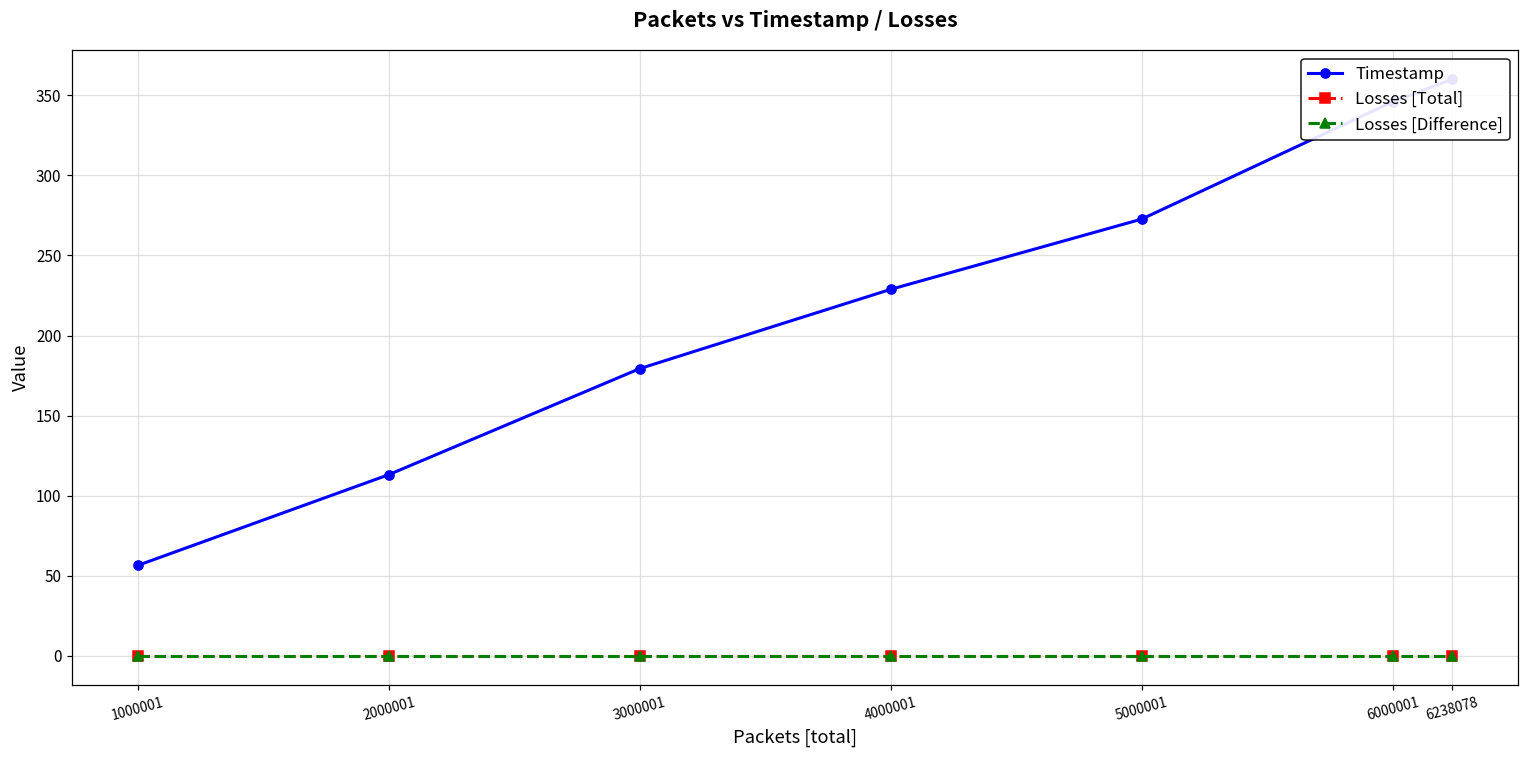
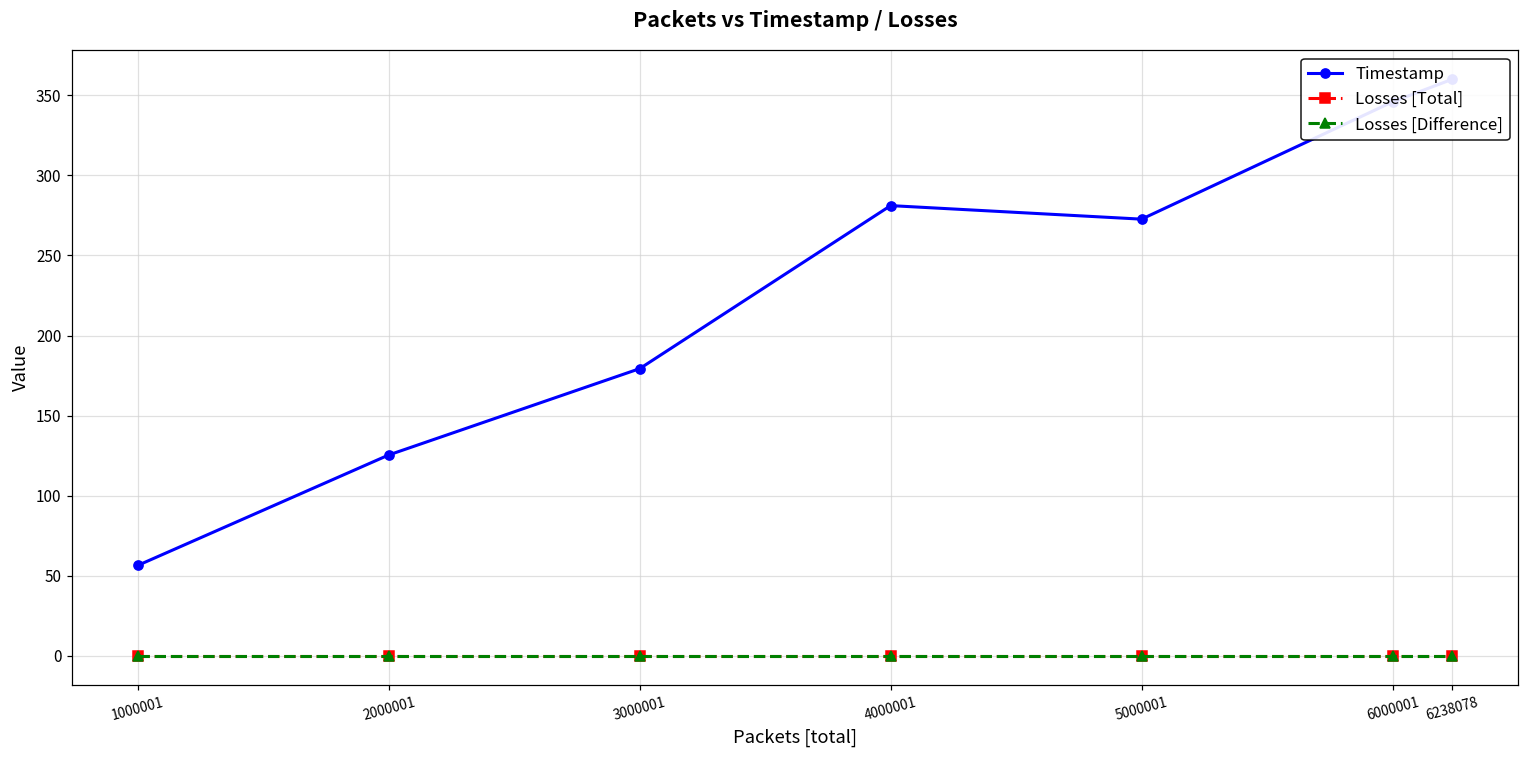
  {
    "Timestamp": {
      "1000001": 56,
-     "2000001": 113,
+     "2000001": 125,
      "3000001": 179,
-     "4000001": 229,
+     "4000001": 281,
      "5000001": 273
    },
    "Losses [Difference]": {
      "1000001": 0,
      "2000001": 0,
      "3000001": 0,
      "4000001": 0,
      "5000001": 0,
      "6000001": 0,
      "6238078": 0
    }
  }
